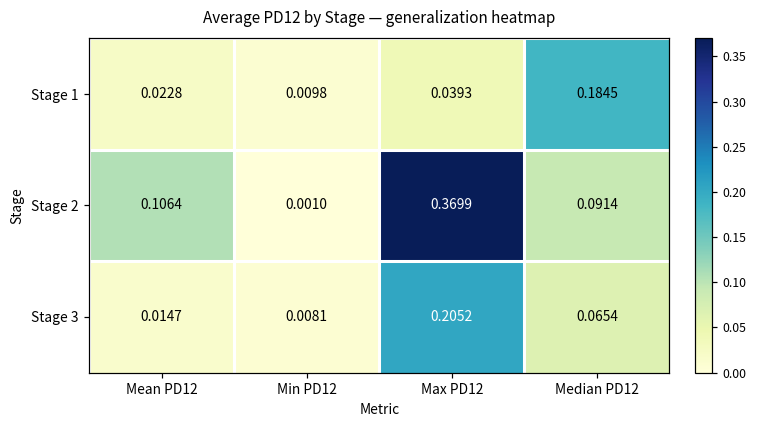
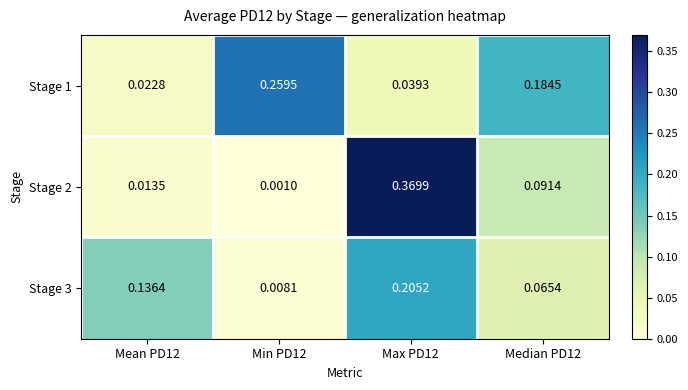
  {
    "Stage 1": {
      "Mean PD12": 0.0228,
-     "Min PD12": 0.0098,
+     "Min PD12": 0.2595,
      "Max PD12": 0.0393,
      "Median PD12": 0.1845
    },
    "Stage 2": {
-     "Mean PD12": 0.1064,
+     "Mean PD12": 0.0135,
      "Min PD12": 0.0010,
      "Max PD12": 0.3699,
      "Median PD12": 0.0914
    },
    "Stage 3": {
-     "Mean PD12": 0.0147,
+     "Mean PD12": 0.1364,
      "Min PD12": 0.0081,
      "Max PD12": 0.2052,
      "Median PD12": 0.0654
    }
  }
